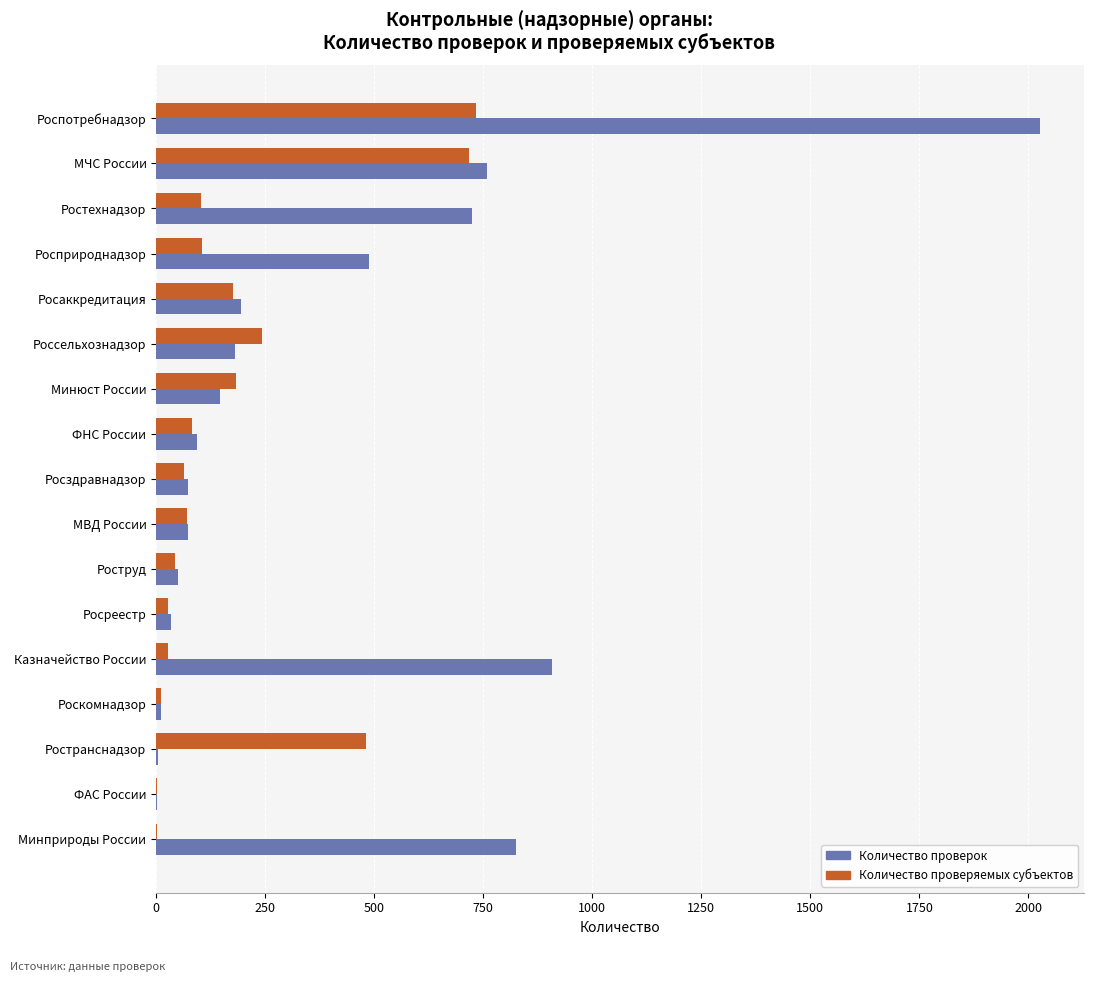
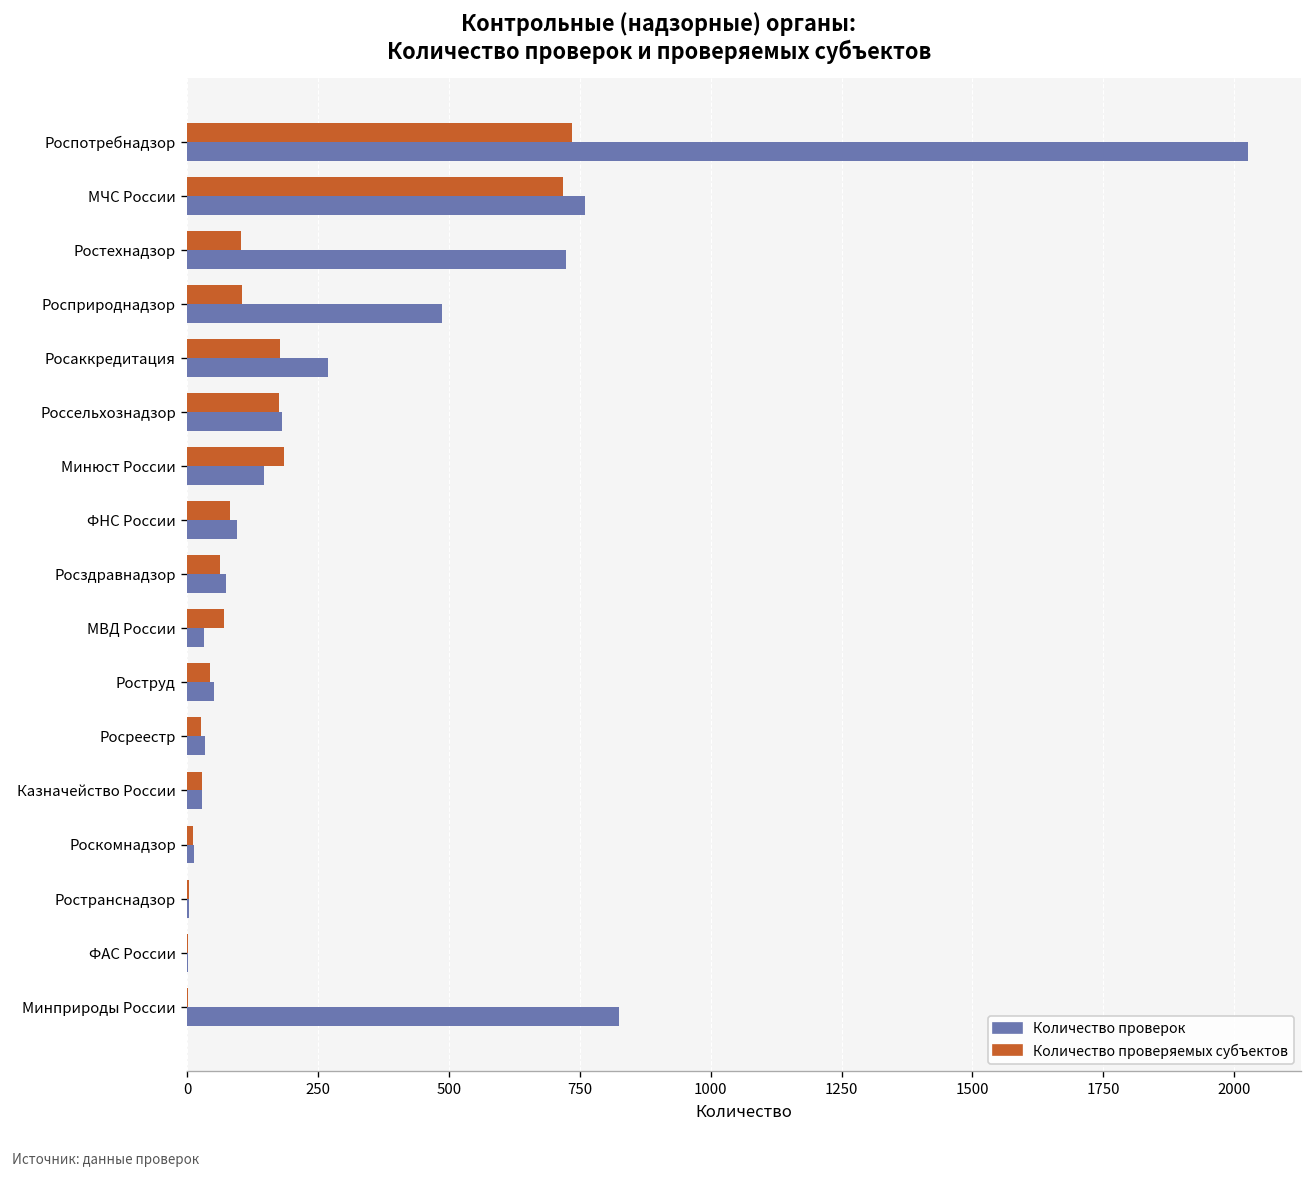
  {
    "Количество проверок": {
      "Роспотребнадзор": 2030,
      "МЧС России": 760,
      "Ростехнадзор": 720,
      "Росприроднадзор": 490,
-     "Росаккредитация": 200,
+     "Росаккредитация": 270,
      "Россельхознадзор": 180,
      "Минюст России": 150,
      "ФНС России": 90,
      "Росздравнадзор": 70,
-     "МВД России": 70,
+     "МВД России": 30,
      "Роструд": 50,
      "Росреестр": 30,
-     "Казначейство России": 910,
+     "Казначейство России": 30,
      "Роскомнадзор": 10,
      "Минприроды России": 820
    },
    "Количество проверяемых субъектов": {
      "Роспотребнадзор": 730,
      "МЧС России": 720,
      "Ростехнадзор": 100,
      "Росприроднадзор": 100,
      "Росаккредитация": 180,
-     "Россельхознадзор": 240,
+     "Россельхознадзор": 180,
      "Минюст России": 180,
      "ФНС России": 80,
      "Росздравнадзор": 60,
      "МВД России": 70,
      "Роструд": 40,
      "Росреестр": 30,
      "Казначейство России": 30,
      "Роскомнадзор": 10,
-     "Ространснадзор": 480
+     "Ространснадзор": 0
    }
  }
